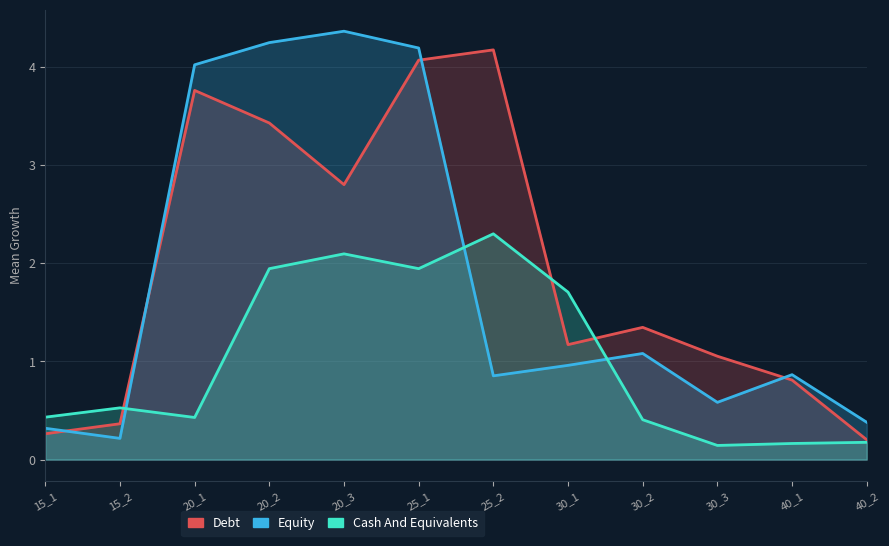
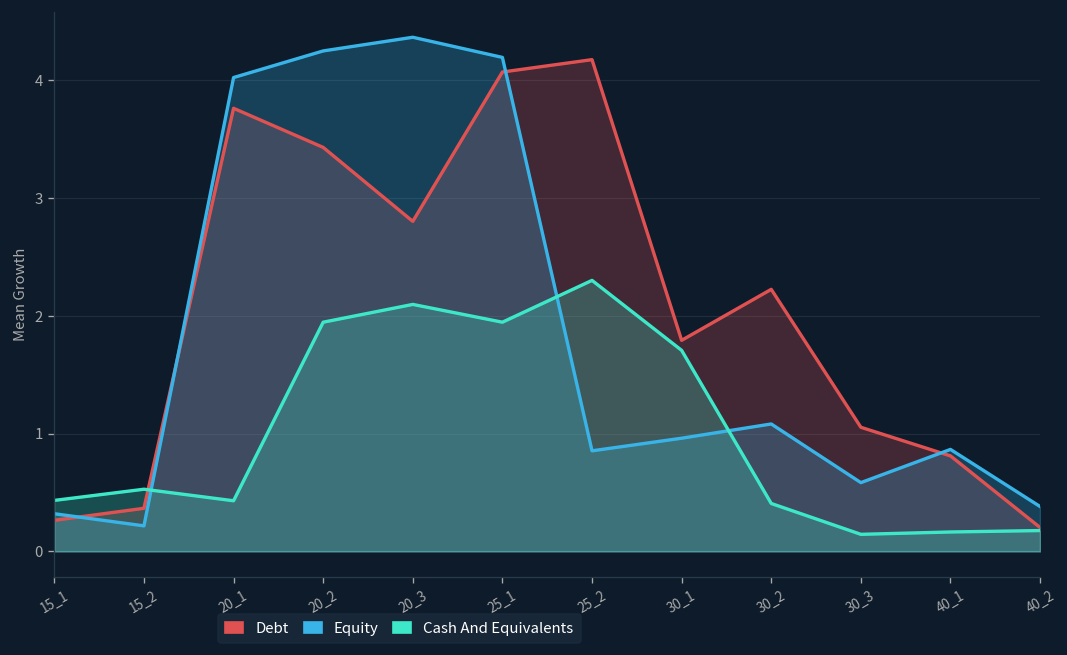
  {
    "Debt": {
      "15_1": 0.3,
      "15_2": 0.4,
      "20_1": 3.8,
      "20_2": 3.4,
      "20_3": 2.8,
      "25_1": 4.1,
      "25_2": 4.2,
-     "30_1": 1.2,
-     "30_2": 1.3,
+     "30_1": 1.8,
+     "30_2": 2.2,
      "30_3": 1.1,
      "40_1": 0.8,
      "40_2": 0.2
    }
  }
